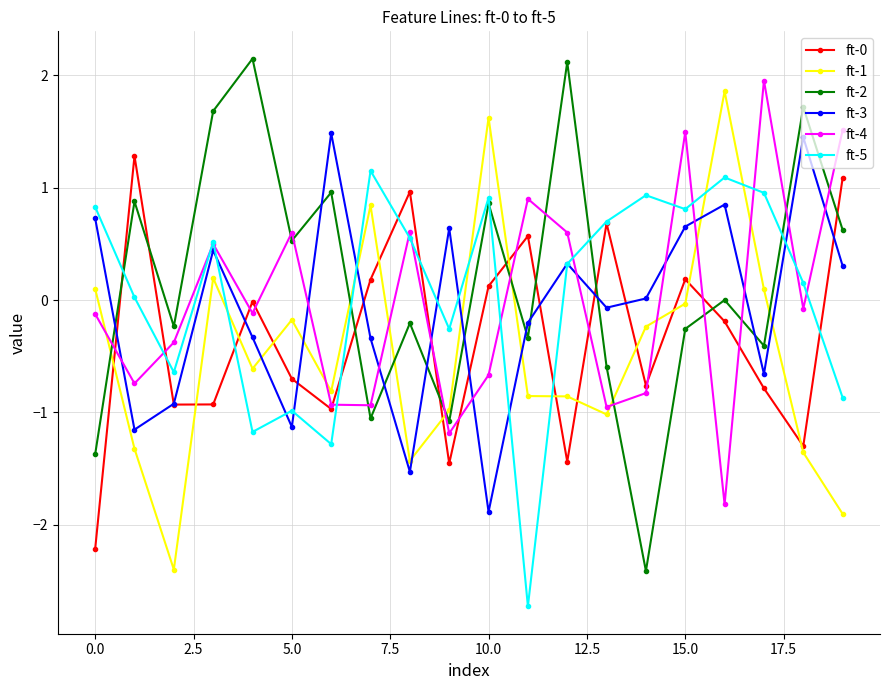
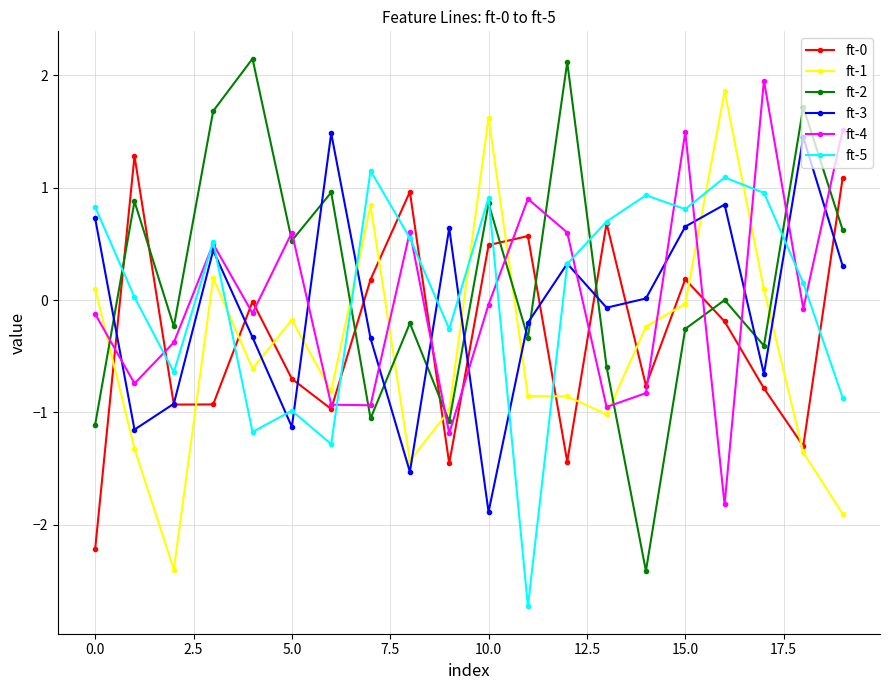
  {
    "ft-0": {
      "0.0": -2.22,
      "5.0": -0.70,
-     "10.0": 0.12,
+     "10.0": 0.49,
      "15.0": 0.18
    },
    "ft-1": {
      "0.0": 0.10,
      "5.0": -0.18,
      "10.0": 1.62,
      "15.0": -0.03
    },
    "ft-2": {
-     "0.0": -1.37,
+     "0.0": -1.11,
      "5.0": 0.53,
      "10.0": 0.86,
      "15.0": -0.26
    },
    "ft-3": {
      "0.0": 0.73,
      "5.0": -1.13,
      "10.0": -1.89,
      "15.0": 0.65
    },
    "ft-4": {
      "0.0": -0.12,
      "5.0": 0.60,
-     "10.0": -0.67,
+     "10.0": -0.04,
      "15.0": 1.50
    },
    "ft-5": {
      "0.0": 0.83,
      "5.0": -0.99,
      "10.0": 0.91,
      "15.0": 0.81
    }
  }
